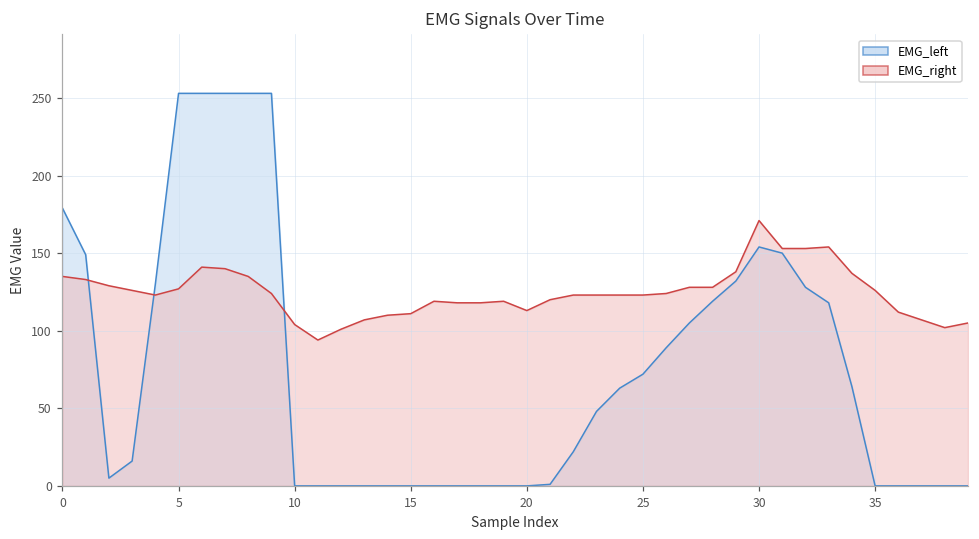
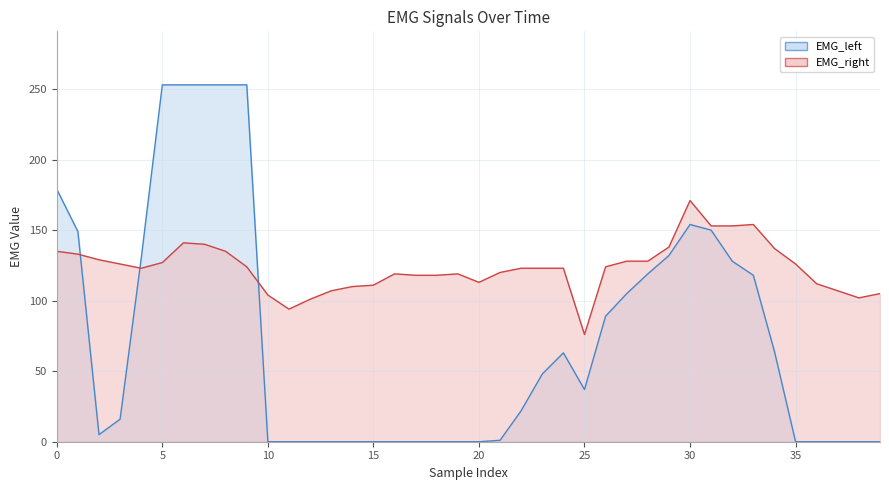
  {
    "EMG_left": {
      "0": 179,
      "5": 253,
      "10": 0,
      "15": 0,
      "20": 0,
-     "25": 72,
+     "25": 37,
      "30": 154,
      "35": 0
    },
    "EMG_right": {
      "0": 135,
      "5": 127,
      "10": 104,
      "15": 111,
      "20": 113,
-     "25": 123,
+     "25": 76,
      "30": 171,
      "35": 126
    }
  }
